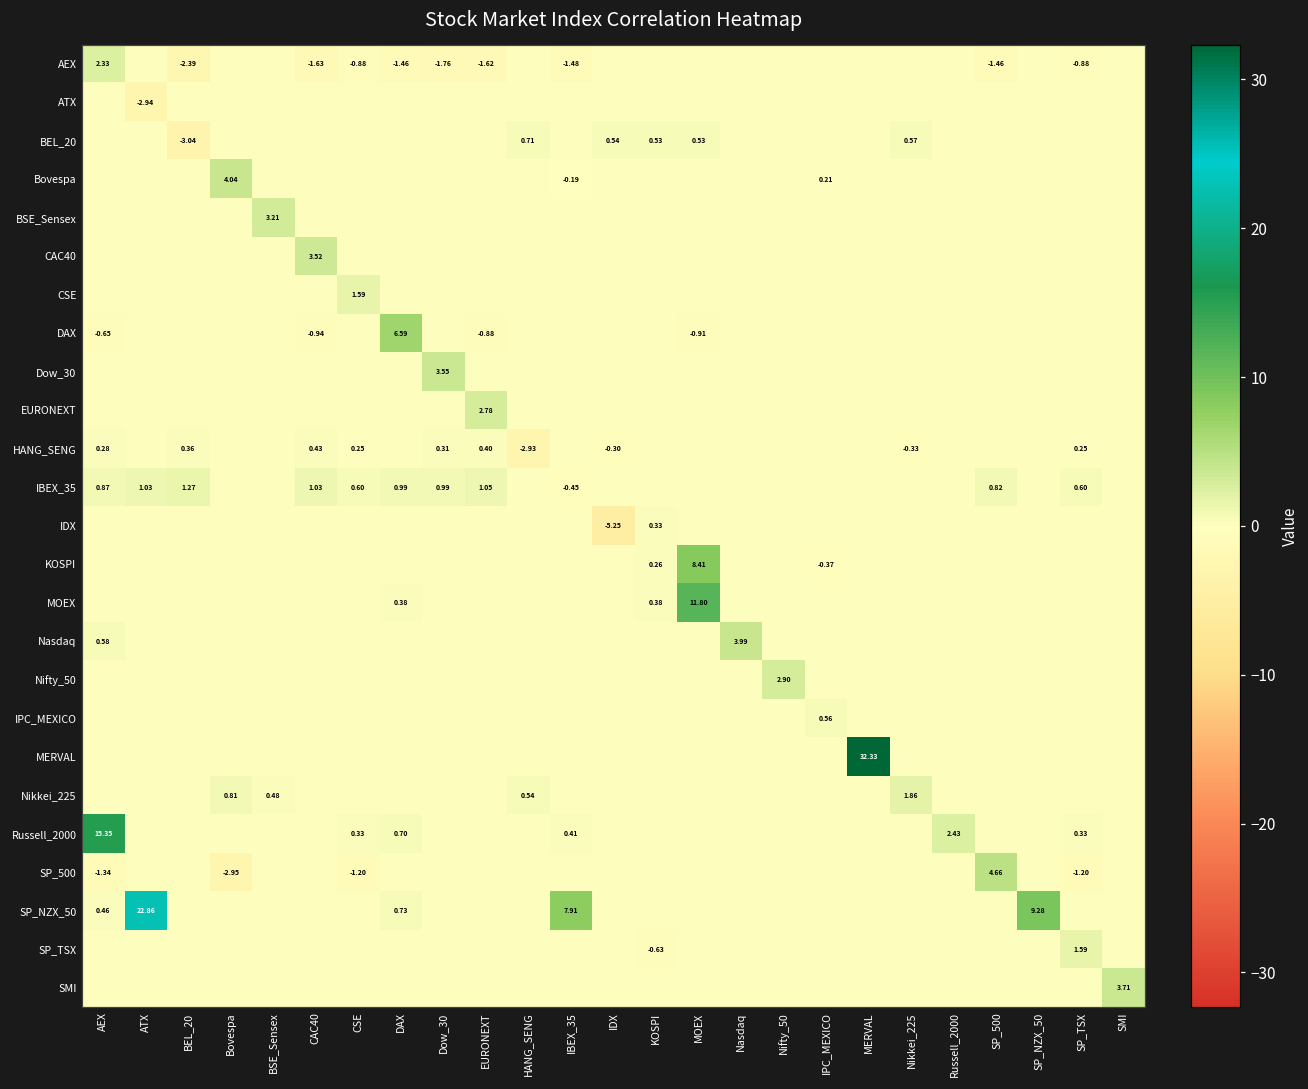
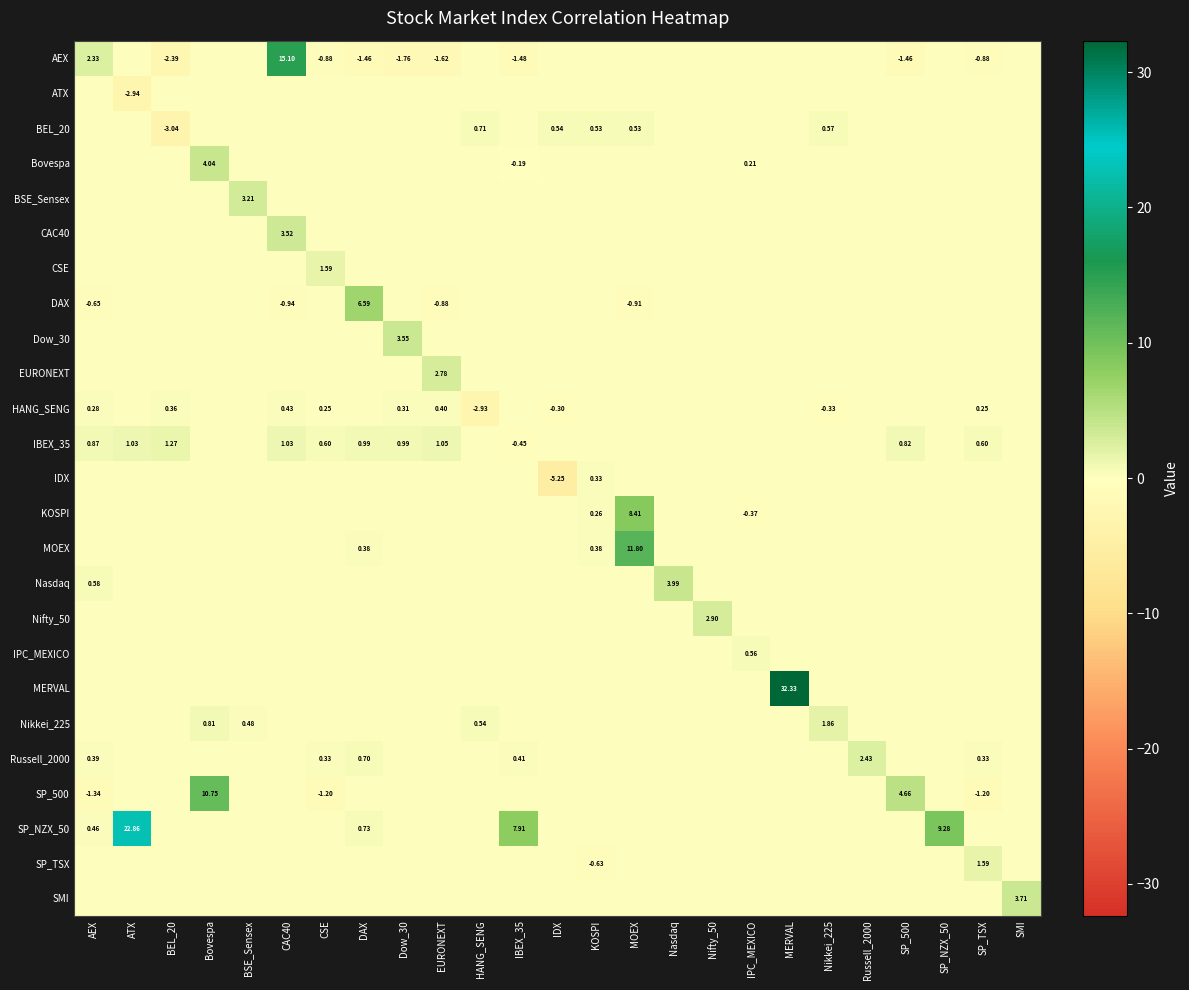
  {
    "AEX": {
      "AEX": 2.33,
      "BEL_20": -2.39,
-     "CAC40": -1.63,
+     "CAC40": 15.10,
      "CSE": -0.88,
      "DAX": -1.46,
      "Dow_30": -1.76,
      "EURONEXT": -1.62,
      "IBEX_35": -1.48,
      "SP_500": -1.46,
      "SP_TSX": -0.88
    },
    "ATX": {
      "ATX": -2.94
    },
    "BEL_20": {
      "BEL_20": -3.04,
      "HANG_SENG": 0.71,
      "IDX": 0.54,
      "KOSPI": 0.53,
      "MOEX": 0.53,
      "Nikkei_225": 0.57
    },
    "Bovespa": {
      "Bovespa": 4.04,
      "IBEX_35": -0.19,
      "IPC_MEXICO": 0.21
    },
    "BSE_Sensex": {
      "BSE_Sensex": 3.21
    },
    "CAC40": {
      "CAC40": 3.52
    },
    "CSE": {
      "CSE": 1.59
    },
    "DAX": {
      "AEX": -0.65,
      "CAC40": -0.94,
      "DAX": 6.59,
      "EURONEXT": -0.88,
      "MOEX": -0.91
    },
    "Dow_30": {
      "Dow_30": 3.55
    },
    "EURONEXT": {
      "EURONEXT": 2.78
    },
    "HANG_SENG": {
      "AEX": 0.28,
      "BEL_20": 0.36,
      "CAC40": 0.43,
      "CSE": 0.25,
      "Dow_30": 0.31,
      "EURONEXT": 0.40,
      "HANG_SENG": -2.93,
      "IDX": -0.30,
      "Nikkei_225": -0.33,
      "SP_TSX": 0.25
    },
    "IBEX_35": {
      "AEX": 0.87,
      "ATX": 1.03,
      "BEL_20": 1.27,
      "CAC40": 1.03,
      "CSE": 0.60,
      "DAX": 0.99,
      "Dow_30": 0.99,
      "EURONEXT": 1.05,
      "IBEX_35": -0.45,
      "SP_500": 0.82,
      "SP_TSX": 0.60
    },
    "IDX": {
      "IDX": -5.25,
      "KOSPI": 0.33
    },
    "KOSPI": {
      "KOSPI": 0.26,
      "MOEX": 8.41,
      "IPC_MEXICO": -0.37
    },
    "MOEX": {
      "DAX": 0.38,
      "KOSPI": 0.38,
      "MOEX": 11.80
    },
    "Nasdaq": {
      "AEX": 0.58,
      "Nasdaq": 3.99
    },
    "Nifty_50": {
      "Nifty_50": 2.90
    },
    "IPC_MEXICO": {
      "IPC_MEXICO": 0.56
    },
    "MERVAL": {
      "MERVAL": 32.33
    },
    "Nikkei_225": {
      "Bovespa": 0.81,
      "BSE_Sensex": 0.48,
      "HANG_SENG": 0.54,
      "Nikkei_225": 1.86
    },
    "Russell_2000": {
-     "AEX": 15.35,
+     "AEX": 0.39,
      "CSE": 0.33,
      "DAX": 0.70,
      "IBEX_35": 0.41,
      "Russell_2000": 2.43,
      "SP_TSX": 0.33
    },
    "SP_500": {
      "AEX": -1.34,
-     "Bovespa": -2.95,
+     "Bovespa": 10.75,
      "CSE": -1.20,
      "SP_500": 4.66,
      "SP_TSX": -1.20
    },
    "SP_NZX_50": {
      "AEX": 0.46,
      "ATX": 22.86,
      "DAX": 0.73,
      "IBEX_35": 7.91,
      "SP_NZX_50": 9.28
    },
    "SP_TSX": {
      "KOSPI": -0.63,
      "SP_TSX": 1.59
    },
    "SMI": {
      "SMI": 3.71
    }
  }
